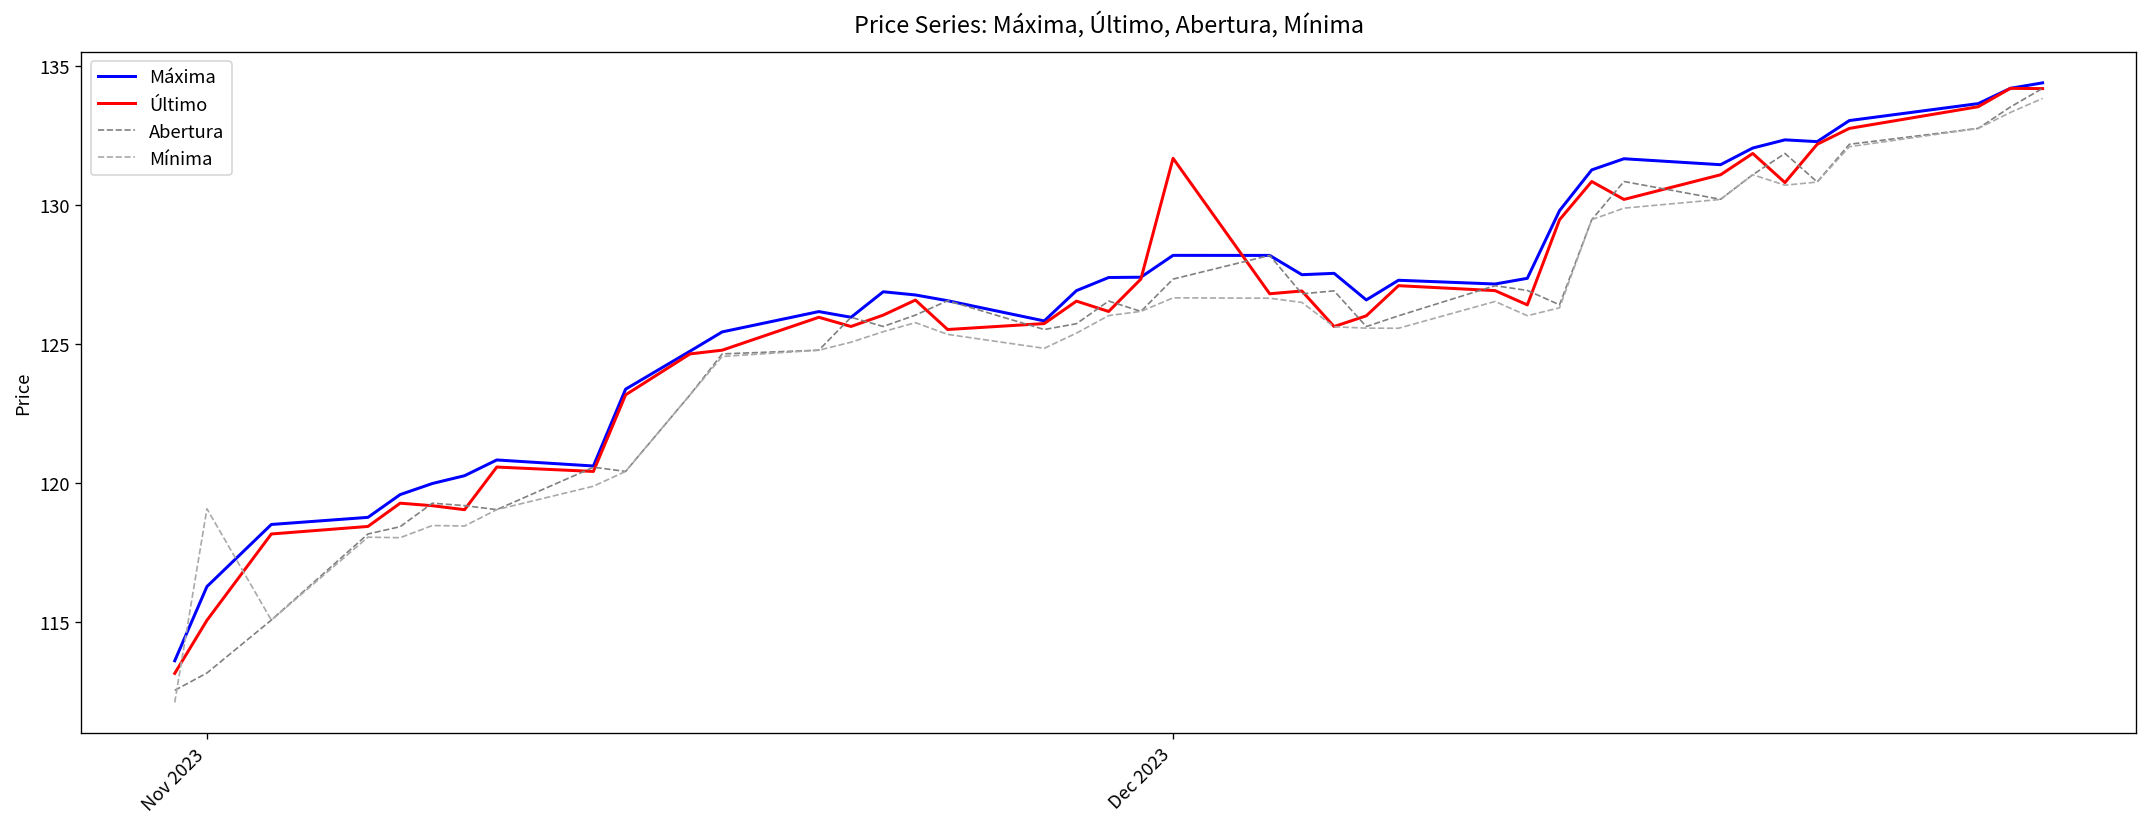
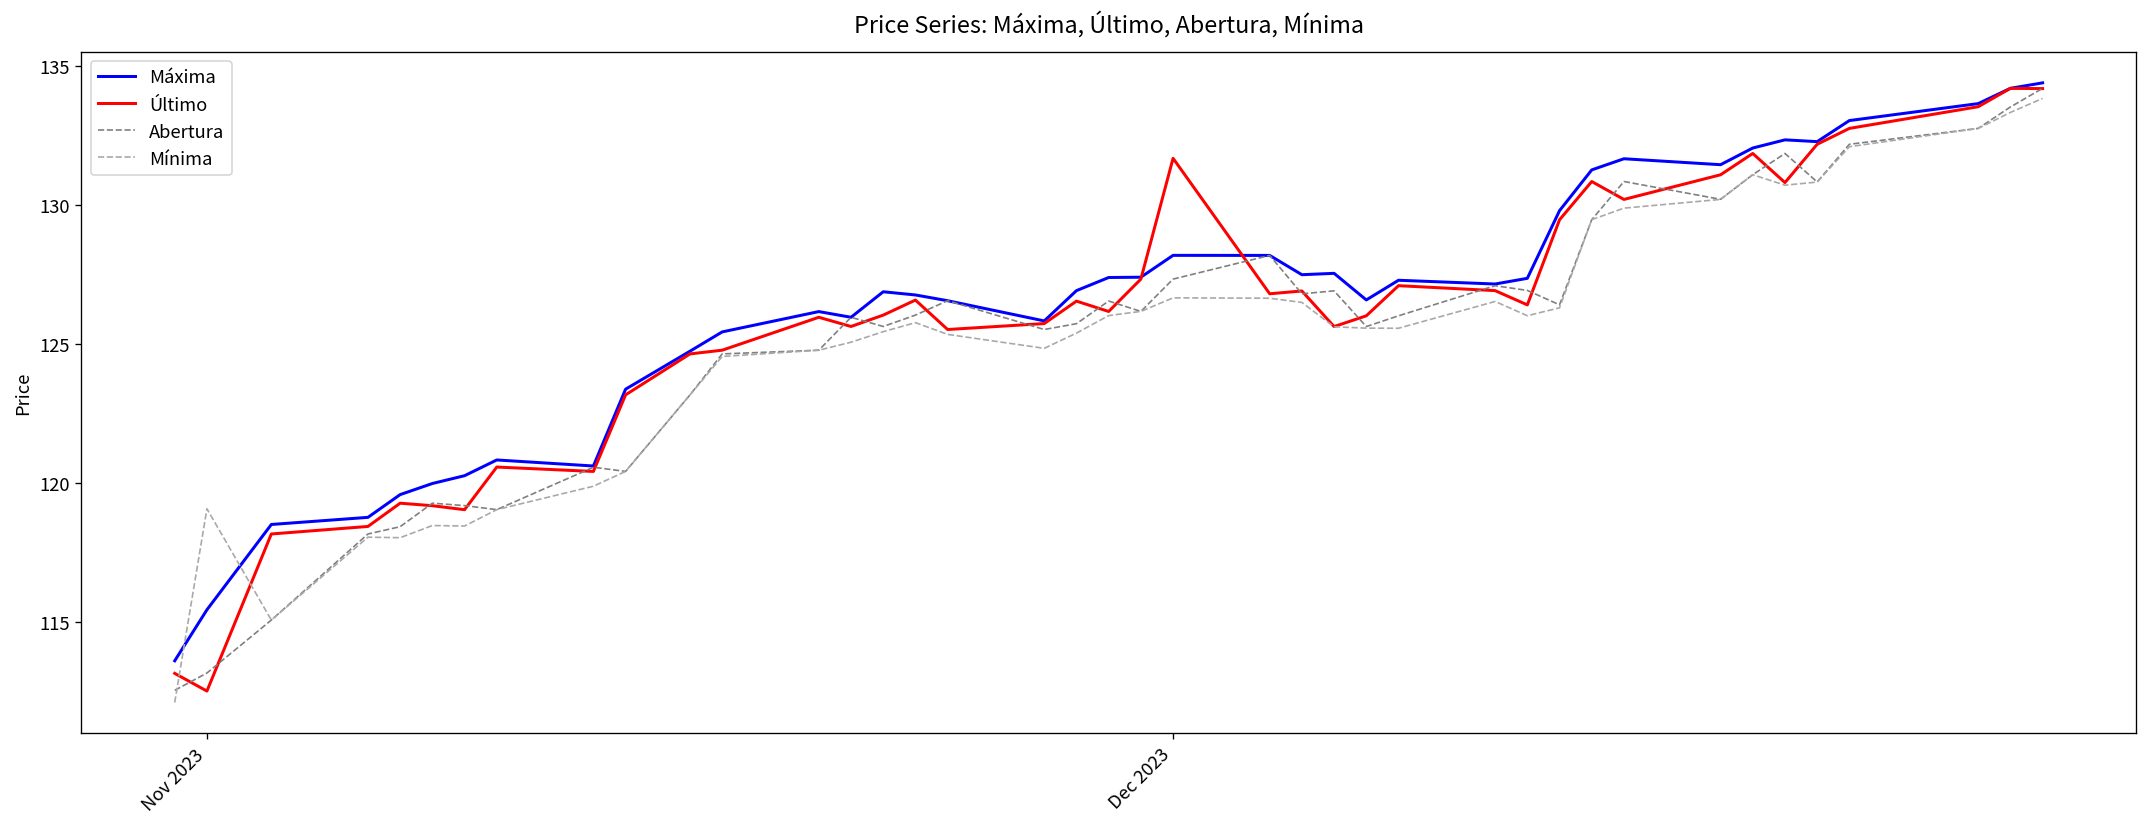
  {
    "Máxima": {
-     "Nov 2023": 116.3,
+     "Nov 2023": 115.4,
      "Dec 2023": 128.2
    },
    "Último": {
-     "Nov 2023": 115.1,
+     "Nov 2023": 112.5,
      "Dec 2023": 131.7
    },
    "Abertura": {
      "Nov 2023": 113.2,
      "Dec 2023": 127.3
    },
    "Mínima": {
      "Nov 2023": 119.1,
      "Dec 2023": 126.7
    }
  }
